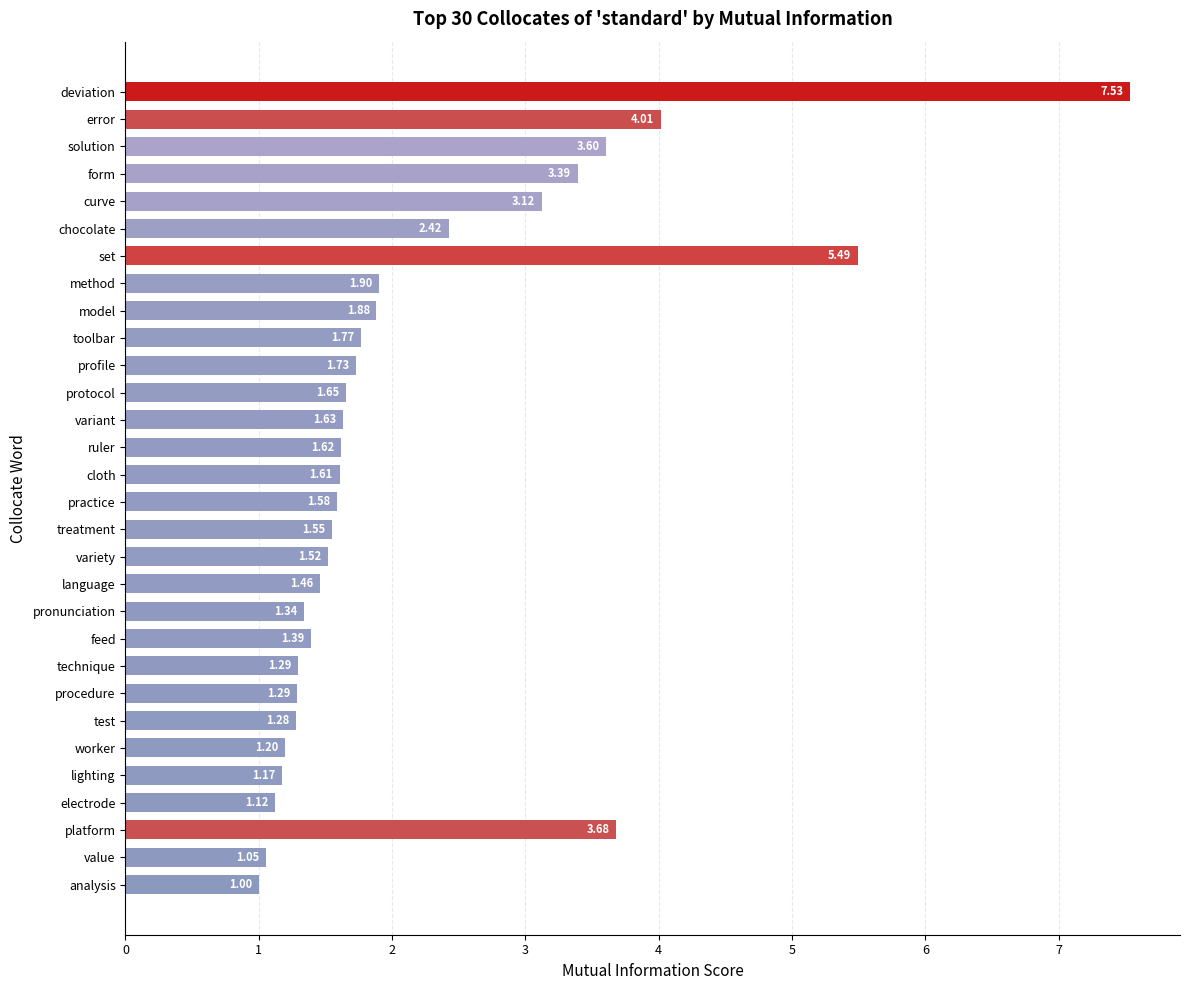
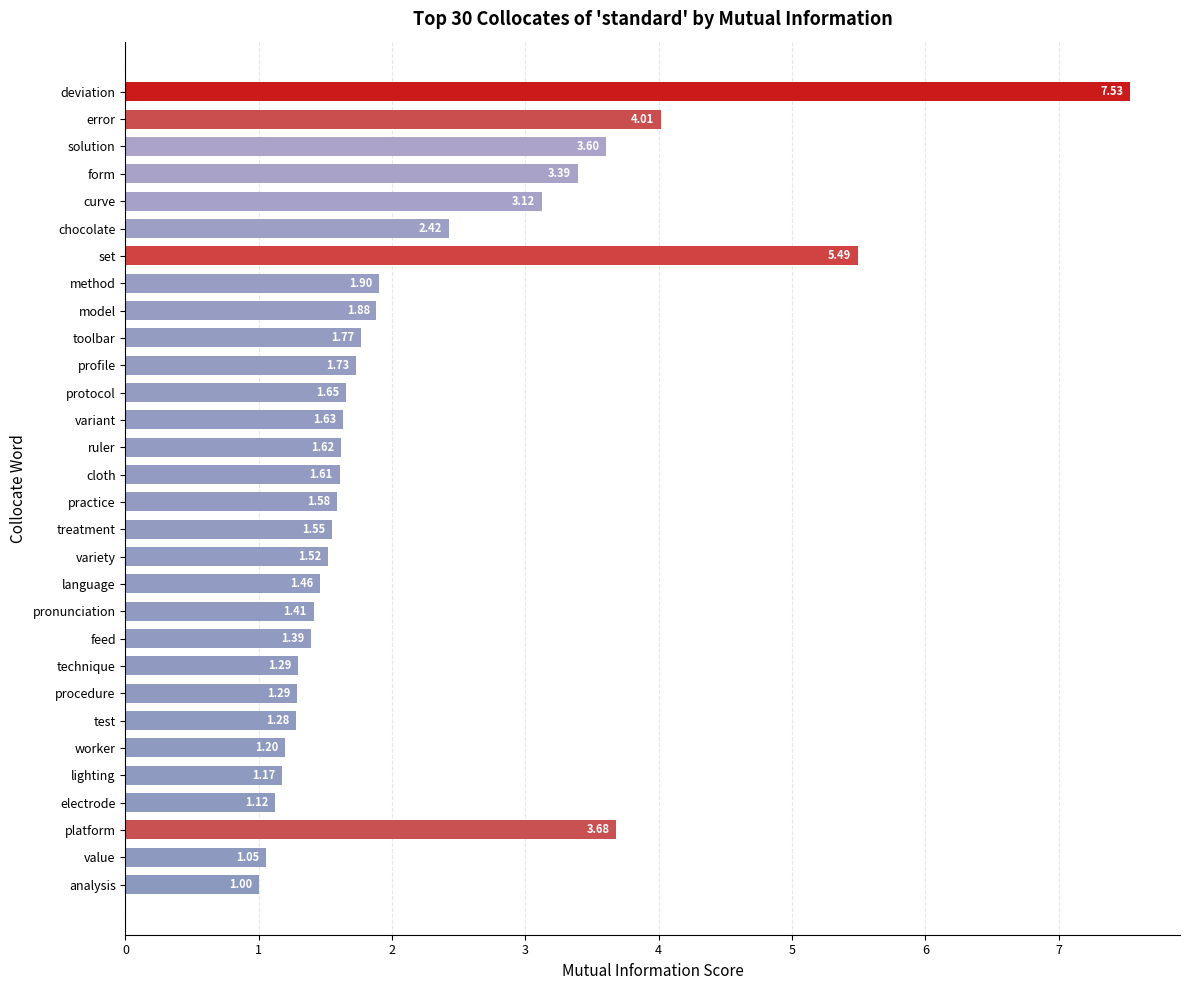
  {
    "deviation": 7.53,
    "error": 4.01,
    "solution": 3.60,
    "form": 3.39,
    "curve": 3.12,
    "chocolate": 2.42,
    "set": 5.49,
    "method": 1.90,
    "model": 1.88,
    "toolbar": 1.77,
    "profile": 1.73,
    "protocol": 1.65,
    "variant": 1.63,
    "ruler": 1.62,
    "cloth": 1.61,
    "practice": 1.58,
    "treatment": 1.55,
    "variety": 1.52,
    "language": 1.46,
-   "pronunciation": 1.34,
+   "pronunciation": 1.41,
    "feed": 1.39,
    "technique": 1.29,
    "procedure": 1.29,
    "test": 1.28,
    "worker": 1.20,
    "lighting": 1.17,
    "electrode": 1.12,
    "platform": 3.68,
    "value": 1.05,
    "analysis": 1.00
  }
